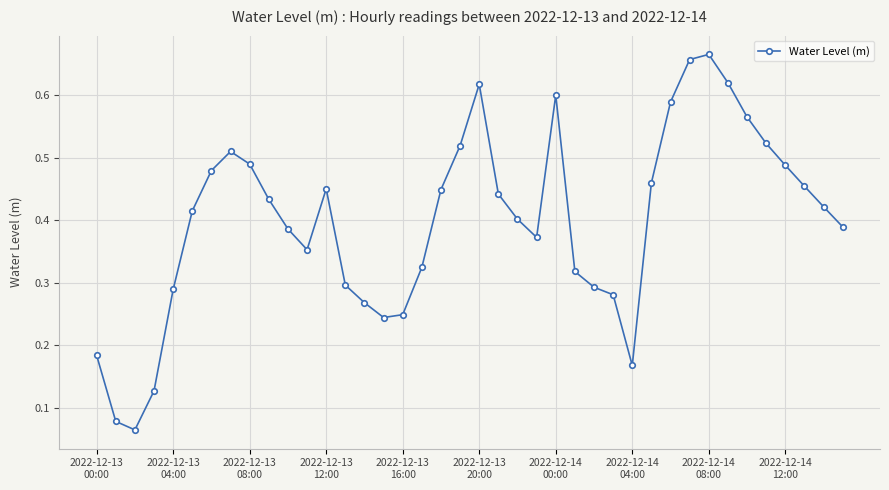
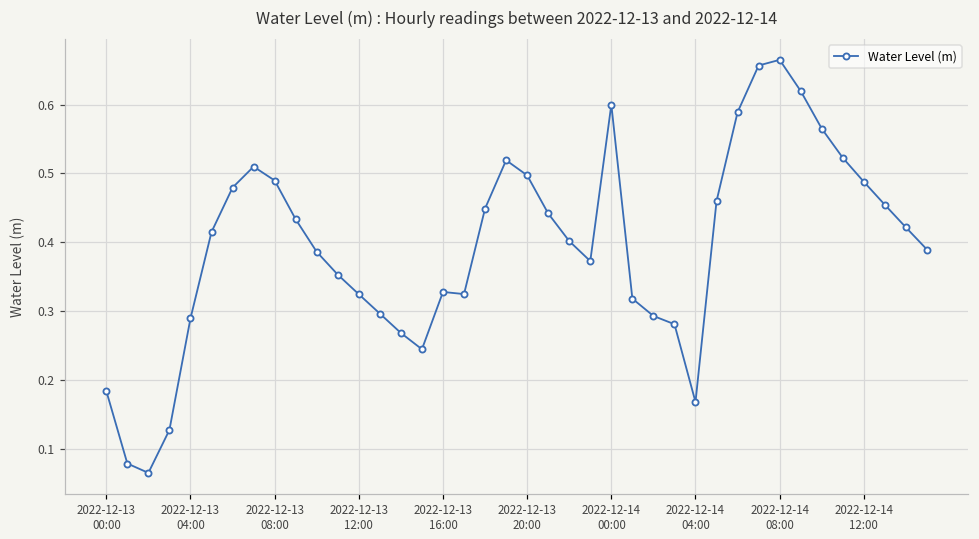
  {
    "2022-12-13 00:00": 0.18,
    "2022-12-13 04:00": 0.29,
    "2022-12-13 08:00": 0.49,
-   "2022-12-13 12:00": 0.45,
-   "2022-12-13 16:00": 0.25,
-   "2022-12-13 20:00": 0.62,
+   "2022-12-13 12:00": 0.32,
+   "2022-12-13 16:00": 0.33,
+   "2022-12-13 20:00": 0.50,
    "2022-12-14 00:00": 0.60,
    "2022-12-14 04:00": 0.17,
    "2022-12-14 08:00": 0.67,
    "2022-12-14 12:00": 0.49
  }
